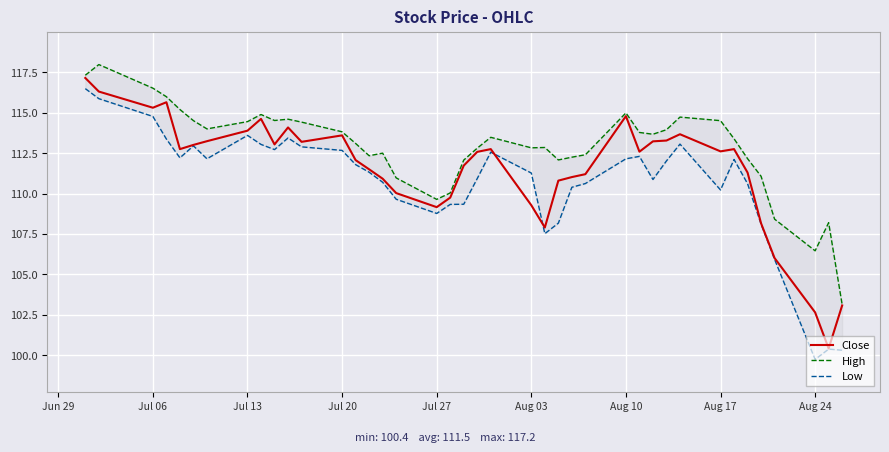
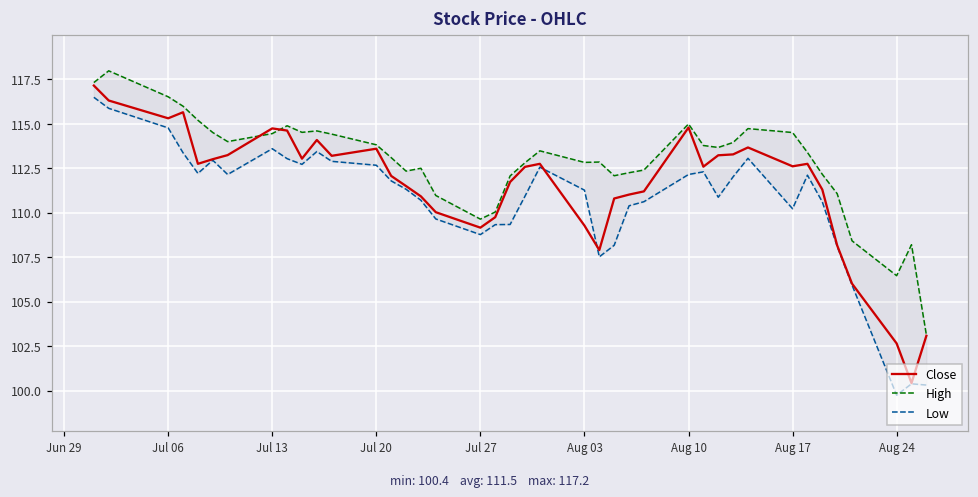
  {
    "Close": {
      "Jul 06": 115.3,
-     "Jul 13": 113.9,
+     "Jul 13": 114.7,
      "Jul 20": 113.6,
      "Jul 27": 109.2,
      "Aug 03": 109.3,
      "Aug 10": 114.8,
      "Aug 17": 112.6,
      "Aug 24": 102.7
    },
    "High": {
      "Jul 06": 116.5,
      "Jul 13": 114.4,
      "Jul 20": 113.8,
      "Jul 27": 109.6,
      "Aug 03": 112.8,
      "Aug 10": 115.0,
      "Aug 17": 114.5,
      "Aug 24": 106.5
    },
    "Low": {
      "Jul 06": 114.8,
      "Jul 13": 113.6,
      "Jul 20": 112.7,
      "Jul 27": 108.8,
      "Aug 03": 111.3,
      "Aug 10": 112.2,
      "Aug 17": 110.2
    }
  }
